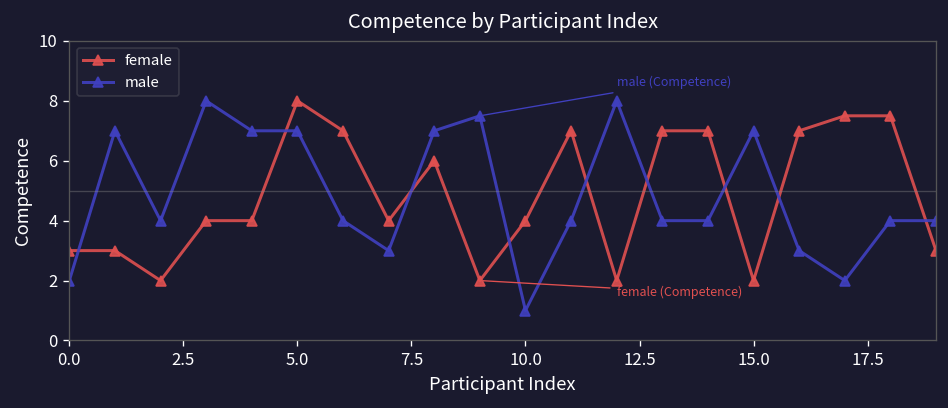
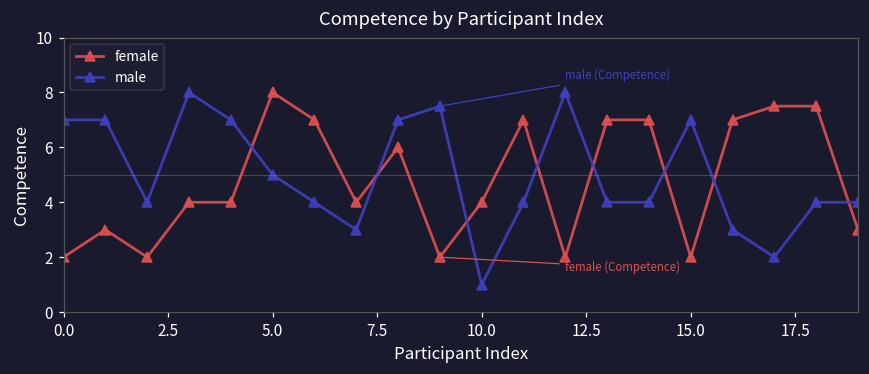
  {
    "female": {
-     "0.0": 3,
+     "0.0": 2,
      "5.0": 8,
      "10.0": 4,
      "15.0": 2
    },
    "male": {
-     "0.0": 2,
-     "5.0": 7,
+     "0.0": 7,
+     "5.0": 5,
      "10.0": 1,
      "15.0": 7
    }
  }
